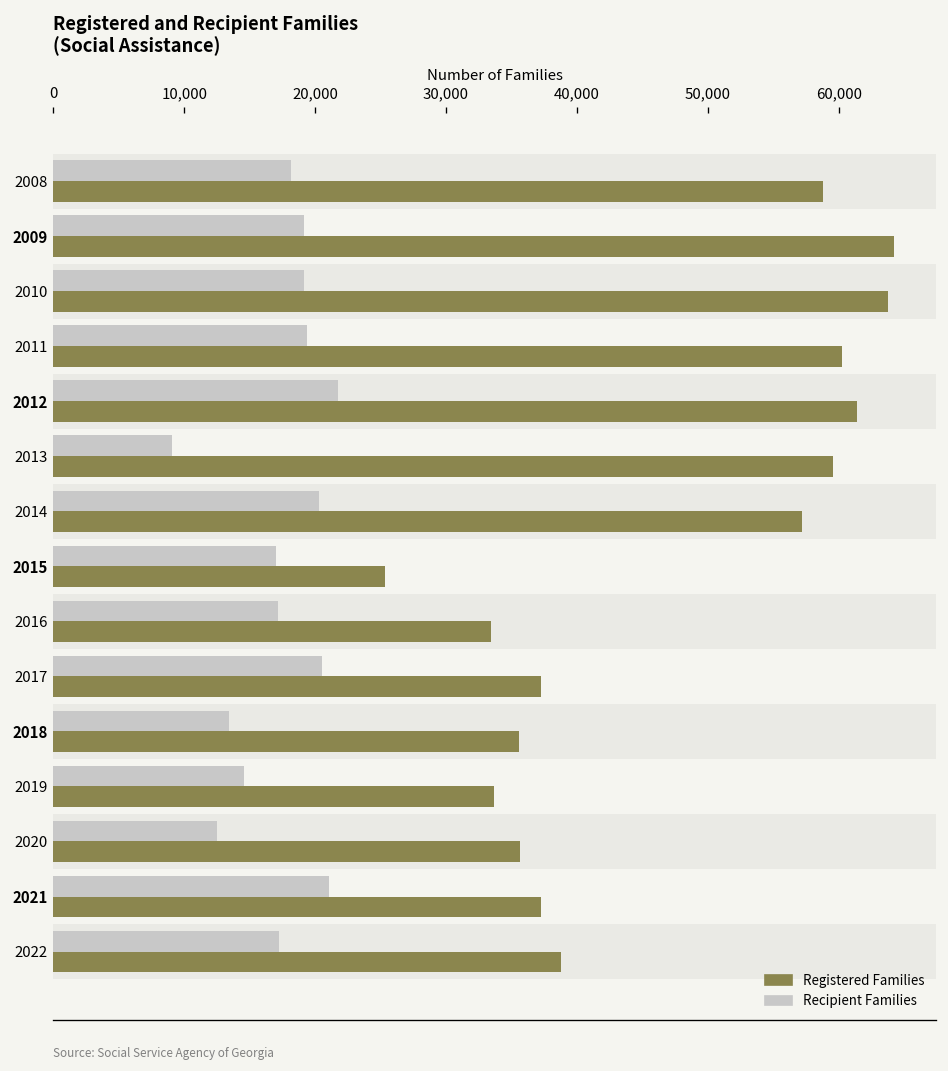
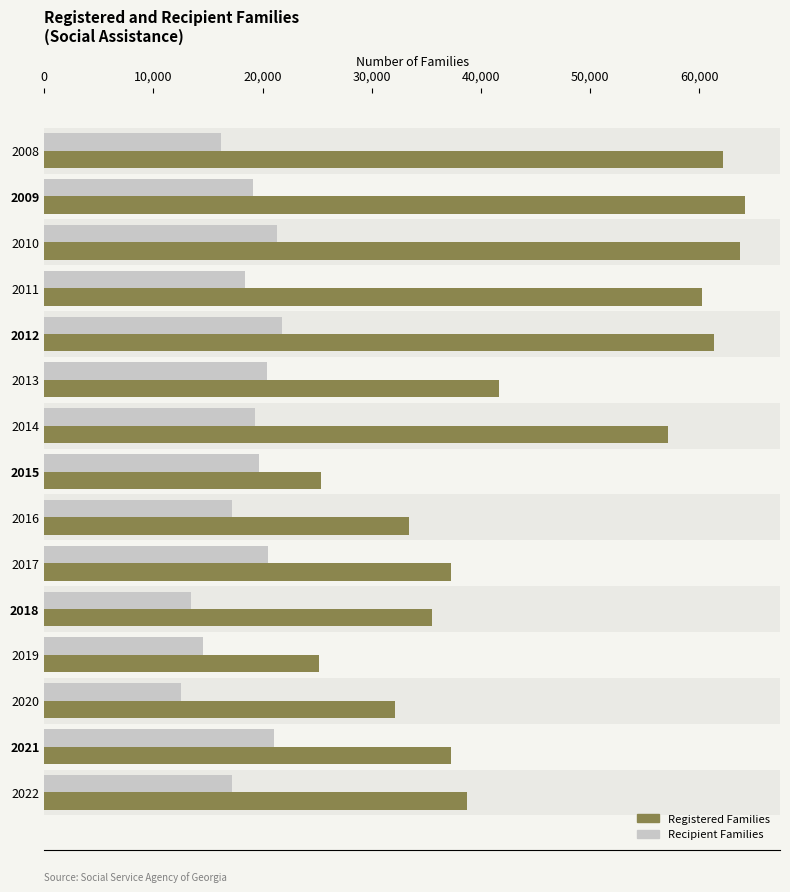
  {
    "Registered Families": {
-     "2008": "58,800",
+     "2008": "62,200",
      "2009": "64,200",
      "2010": "63,800",
      "2011": "60,300",
      "2012": "61,400",
-     "2013": "59,500",
+     "2013": "41,700",
      "2014": "57,200",
      "2015": "25,400",
      "2016": "33,400",
      "2017": "37,300",
      "2018": "35,500",
-     "2019": "33,600",
-     "2020": "35,700",
+     "2019": "25,200",
+     "2020": "32,100",
      "2021": "37,200",
      "2022": "38,700"
    },
    "Recipient Families": {
-     "2008": "18,100",
+     "2008": "16,200",
      "2009": "19,200",
-     "2010": "19,200",
-     "2011": "19,400",
+     "2010": "21,300",
+     "2011": "18,400",
      "2012": "21,800",
-     "2013": "9,100",
-     "2014": "20,300",
-     "2015": "17,000",
+     "2013": "20,500",
+     "2014": "19,300",
+     "2015": "19,600",
      "2016": "17,200",
      "2017": "20,500",
      "2018": "13,400",
      "2019": "14,600",
      "2020": "12,500",
      "2021": "21,100",
      "2022": "17,200"
    }
  }
